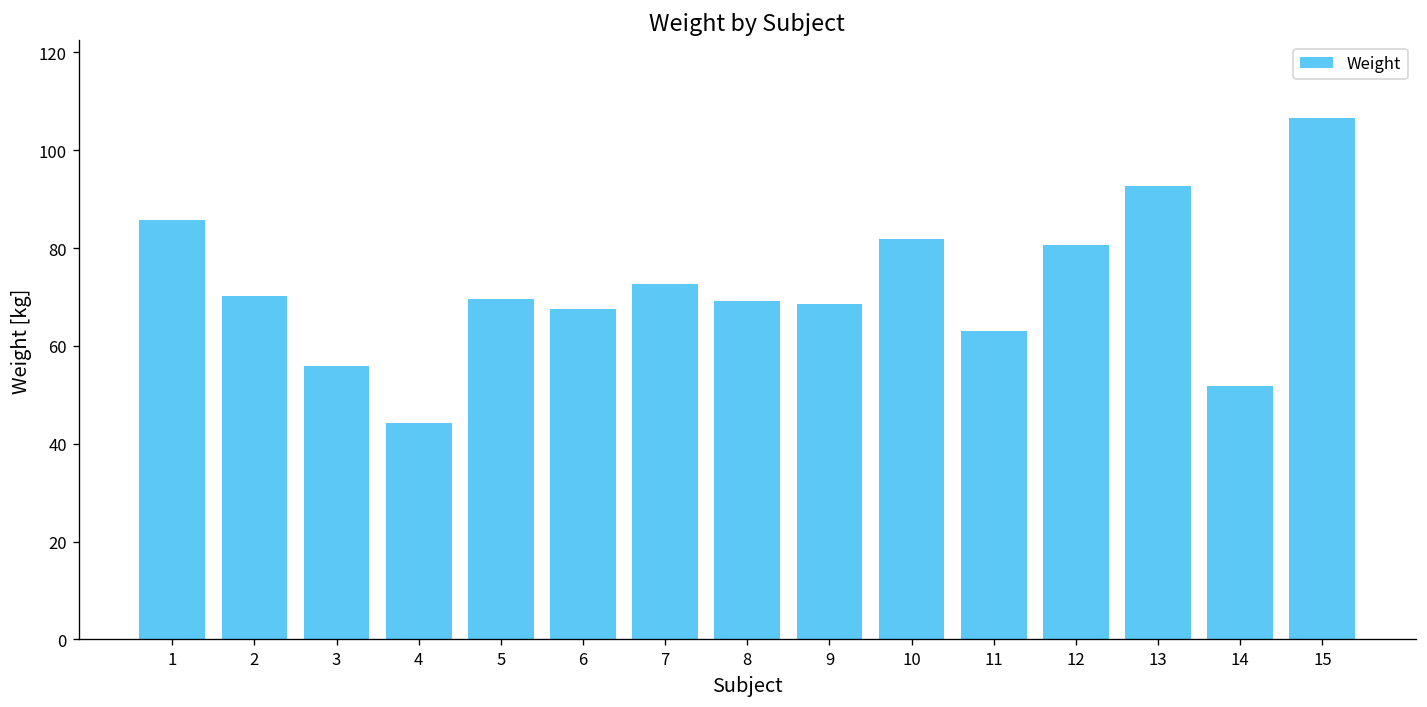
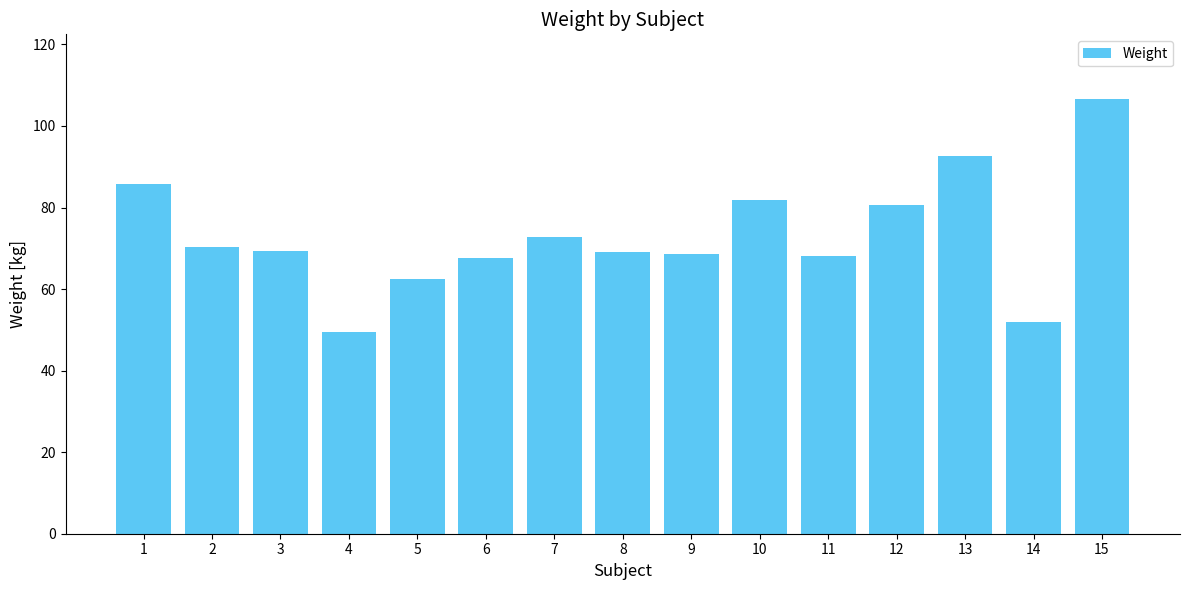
  {
    "1": 86,
    "2": 70,
-   "3": 56,
-   "4": 44,
-   "5": 70,
+   "3": 69,
+   "4": 50,
+   "5": 63,
    "6": 68,
    "7": 73,
    "8": 69,
    "9": 69,
    "10": 82,
-   "11": 63,
+   "11": 68,
    "12": 81,
    "13": 93,
    "14": 52,
    "15": 107
  }
